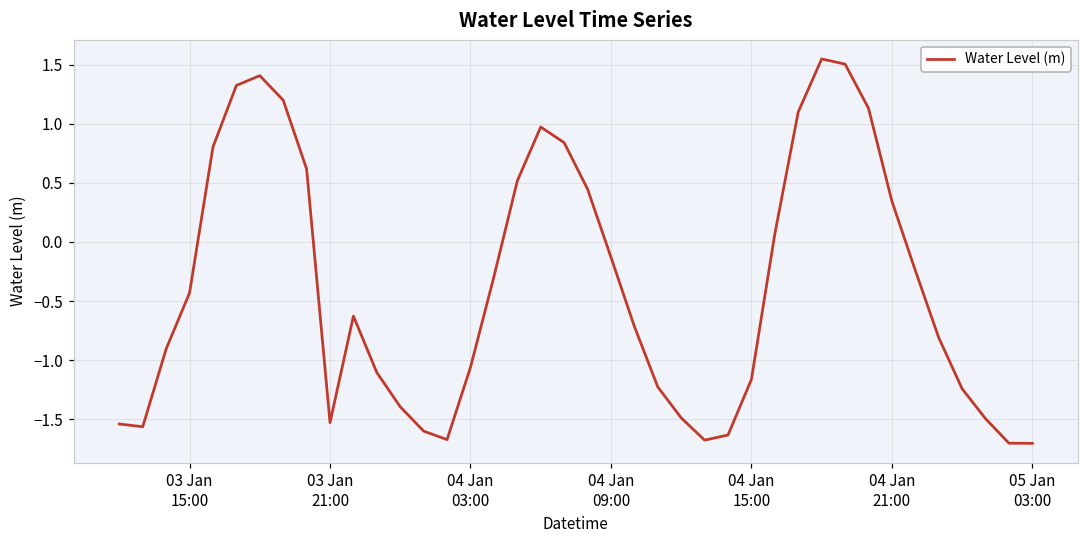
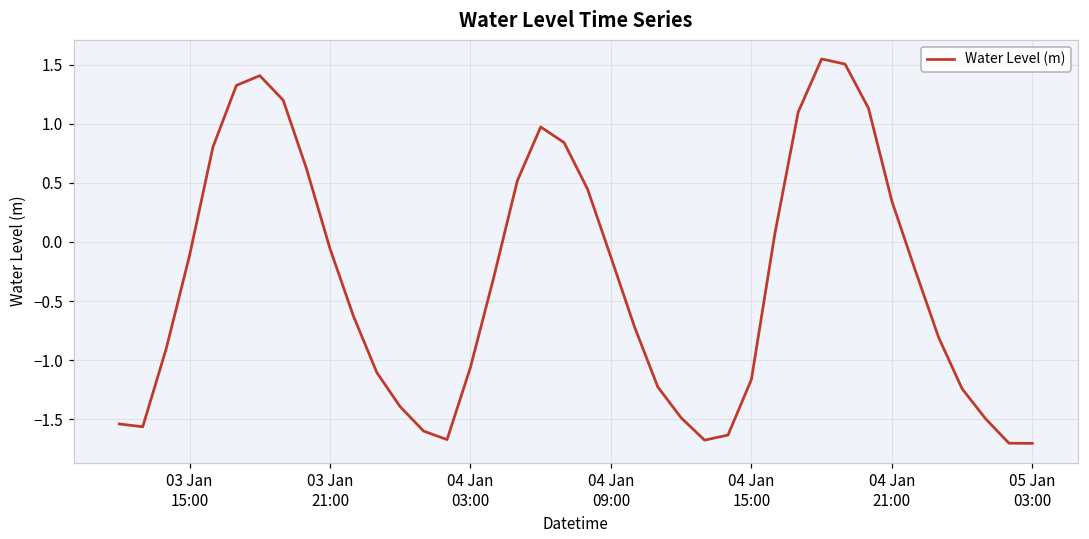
  {
-   "03 Jan 15:00": -0.43,
-   "03 Jan 21:00": -1.53,
+   "03 Jan 15:00": -0.12,
+   "03 Jan 21:00": -0.06,
    "04 Jan 03:00": -1.06,
    "04 Jan 09:00": -0.13,
    "04 Jan 15:00": -1.16,
    "04 Jan 21:00": 0.35,
    "05 Jan 03:00": -1.70
  }
